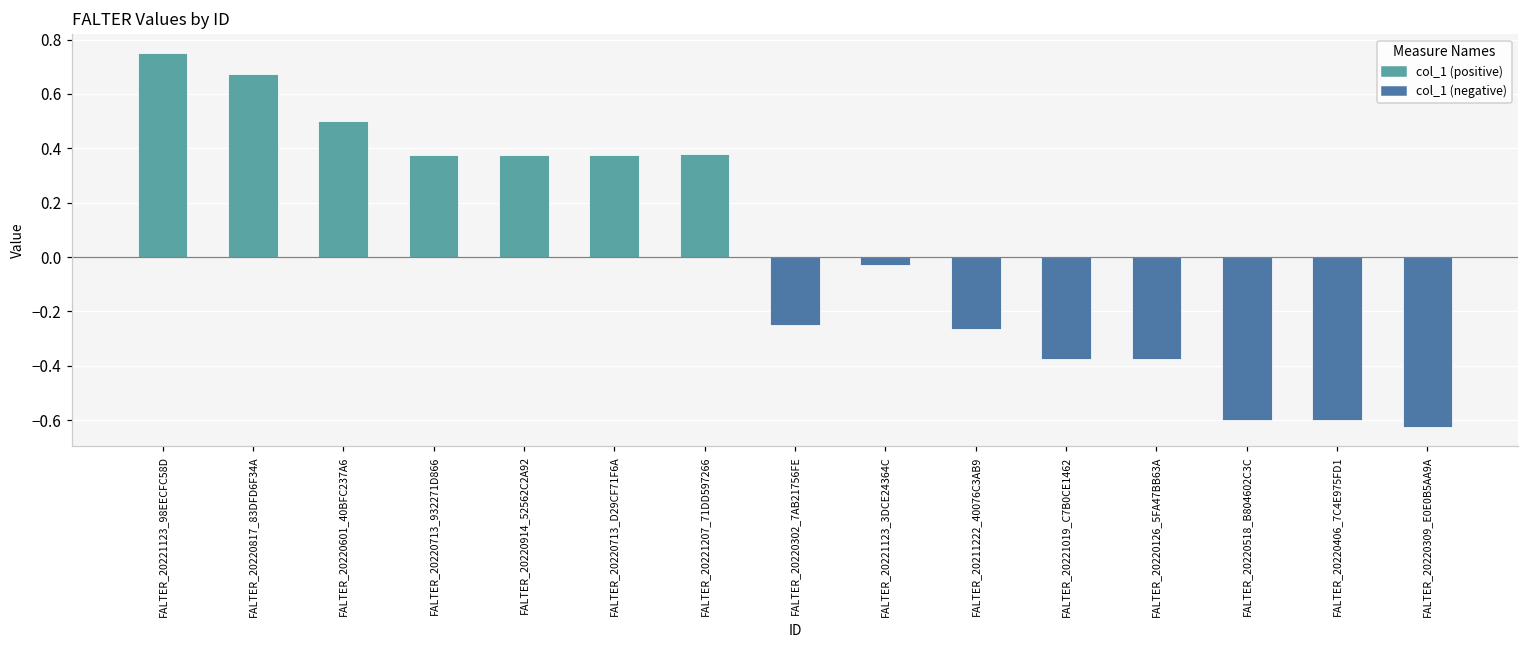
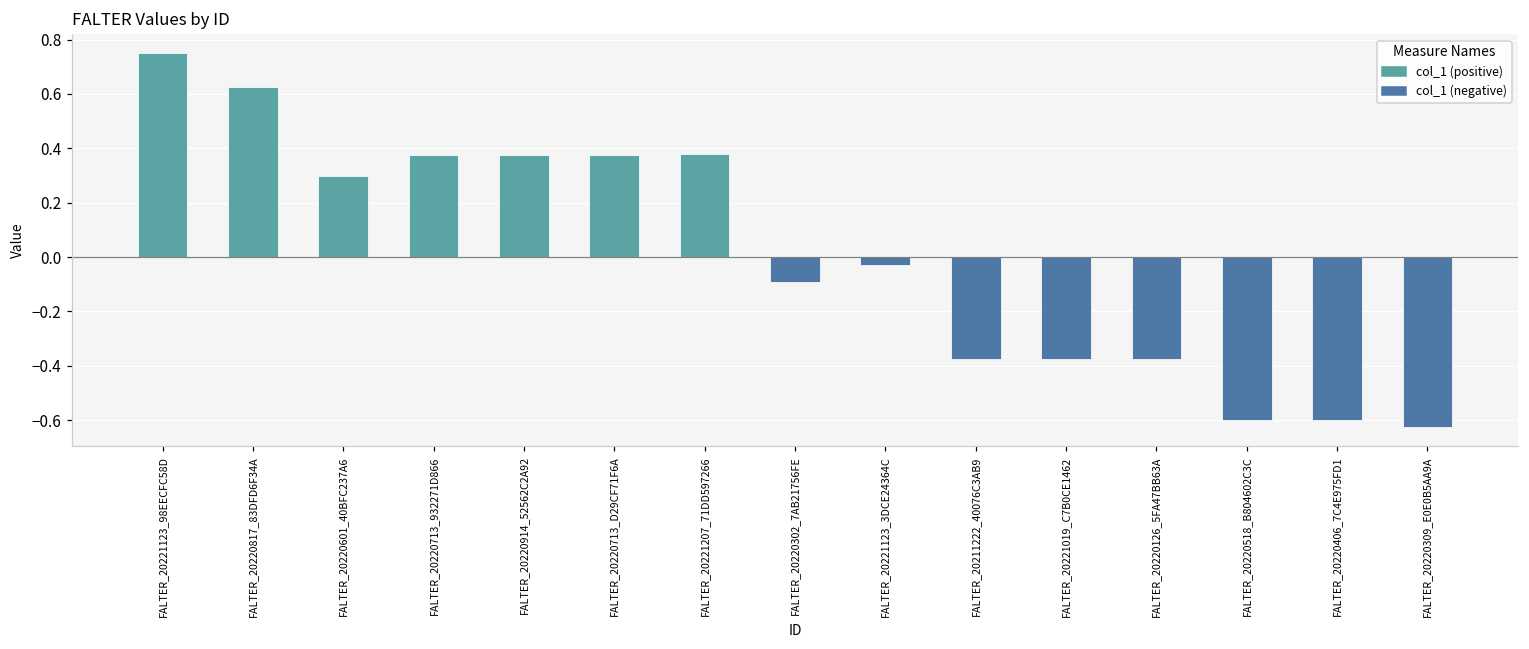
  {
    "FALTER_20221123_98EECFC58D": 0.75,
-   "FALTER_20220817_83DFD6F34A": 0.68,
-   "FALTER_20220601_40BFC237A6": 0.5,
+   "FALTER_20220817_83DFD6F34A": 0.63,
+   "FALTER_20220601_40BFC237A6": 0.3,
    "FALTER_20220713_932271D866": 0.38,
    "FALTER_20220914_52562C2A92": 0.38,
    "FALTER_20220713_D29CF71F6A": 0.38,
    "FALTER_20221207_71DD597266": 0.38,
-   "FALTER_20220302_7AB21756FE": -0.25,
+   "FALTER_20220302_7AB21756FE": -0.09,
    "FALTER_20221123_3DCE24364C": -0.03,
-   "FALTER_20211222_40076C3AB9": -0.27,
+   "FALTER_20211222_40076C3AB9": -0.38,
    "FALTER_20221019_C7B0CE1462": -0.38,
    "FALTER_20220126_5FA47BB63A": -0.38,
    "FALTER_20220518_B804602C3C": -0.60,
    "FALTER_20220406_7C4E975FD1": -0.60,
    "FALTER_20220309_E0E0B5AA9A": -0.63
  }
